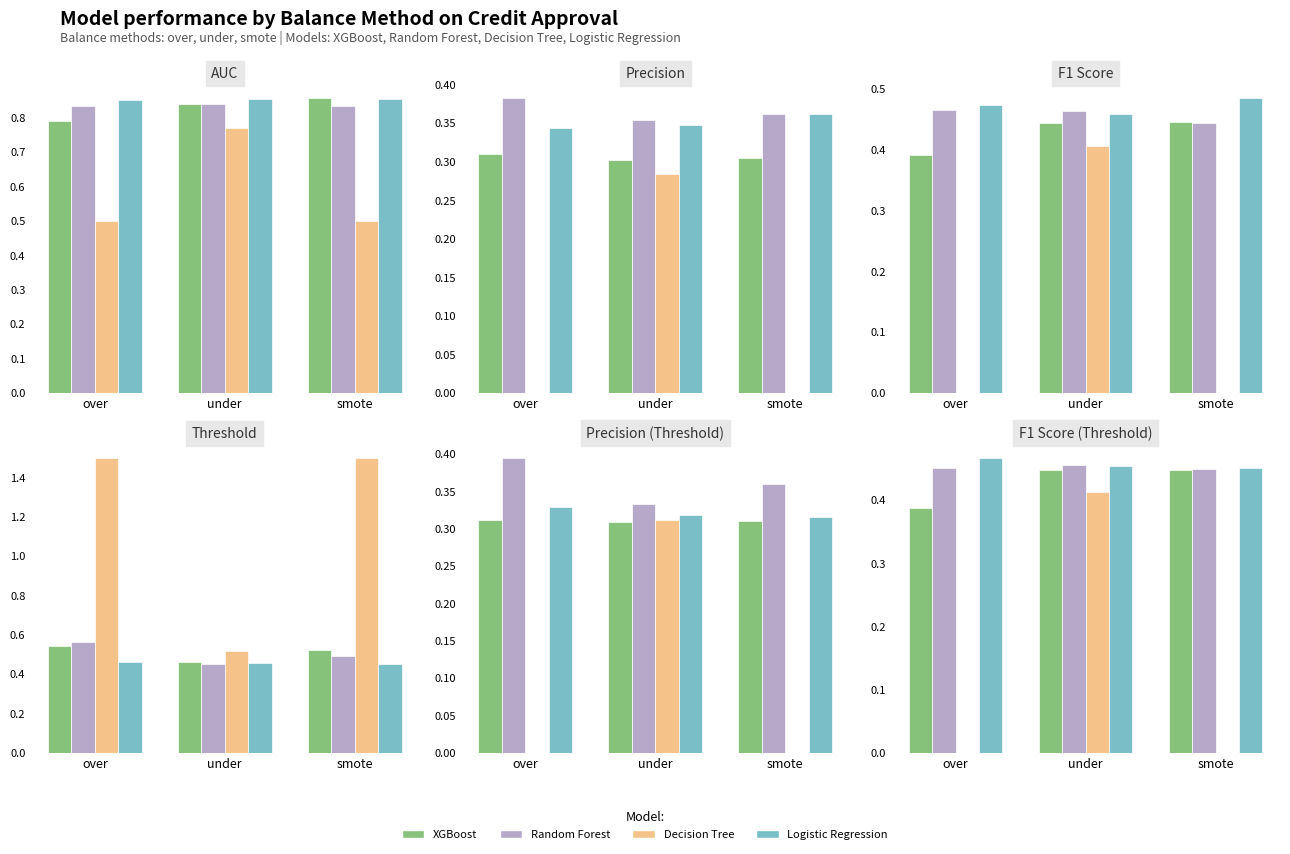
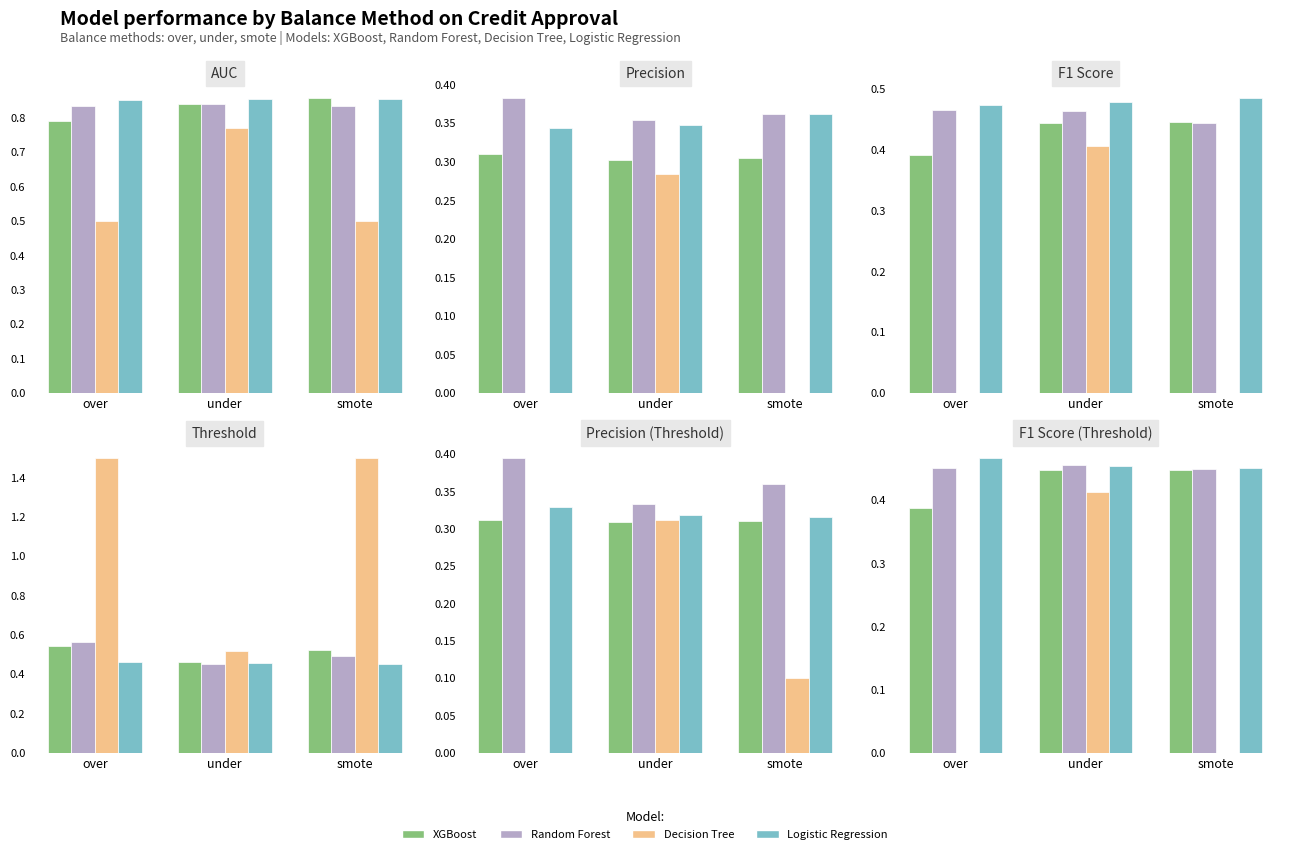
  {
    "AUC": {
      "XGBoost": {
        "over": 0.79,
        "under": 0.84,
        "smote": 0.86
      },
      "Random Forest": {
        "over": 0.83,
        "under": 0.84,
        "smote": 0.83
      },
      "Decision Tree": {
        "over": 0.50,
        "under": 0.77,
        "smote": 0.50
      },
      "Logistic Regression": {
        "over": 0.85,
        "under": 0.85,
        "smote": 0.85
      }
    },
    "Precision": {
      "XGBoost": {
        "over": 0.31,
        "under": 0.30,
        "smote": 0.30
      },
      "Random Forest": {
        "over": 0.38,
        "under": 0.35,
        "smote": 0.36
      },
      "Decision Tree": {
        "over": 0.00,
        "under": 0.28,
        "smote": 0.00
      },
      "Logistic Regression": {
        "over": 0.34,
        "under": 0.35,
        "smote": 0.36
      }
    },
    "F1 Score": {
      "XGBoost": {
        "over": 0.39,
        "under": 0.44,
        "smote": 0.44
      },
      "Random Forest": {
        "over": 0.46,
        "under": 0.46,
        "smote": 0.44
      },
      "Decision Tree": {
        "over": 0.00,
        "under": 0.40,
        "smote": 0.00
      },
      "Logistic Regression": {
        "over": 0.47,
-       "under": 0.46,
+       "under": 0.48,
        "smote": 0.48
      }
    },
    "Threshold": {
      "XGBoost": {
        "over": 0.54,
        "under": 0.46,
        "smote": 0.52
      },
      "Random Forest": {
        "over": 0.56,
        "under": 0.45,
        "smote": 0.49
      },
      "Decision Tree": {
        "over": 1.50,
        "under": 0.52,
        "smote": 1.50
      },
      "Logistic Regression": {
        "over": 0.46,
        "under": 0.46,
        "smote": 0.45
      }
    },
    "Precision (Threshold)": {
      "XGBoost": {
        "over": 0.31,
        "under": 0.31,
        "smote": 0.31
      },
      "Random Forest": {
        "over": 0.39,
        "under": 0.33,
        "smote": 0.36
      },
      "Decision Tree": {
        "over": 0.0,
        "under": 0.31,
-       "smote": 0.0
+       "smote": 0.1
      },
      "Logistic Regression": {
        "over": 0.33,
        "under": 0.32,
        "smote": 0.31
      }
    },
    "F1 Score (Threshold)": {
      "XGBoost": {
        "over": 0.39,
        "under": 0.45,
        "smote": 0.45
      },
      "Random Forest": {
        "over": 0.45,
        "under": 0.46,
        "smote": 0.45
      },
      "Decision Tree": {
        "over": 0.00,
        "under": 0.41,
        "smote": 0.00
      },
      "Logistic Regression": {
        "over": 0.47,
        "under": 0.45,
        "smote": 0.45
      }
    }
  }
